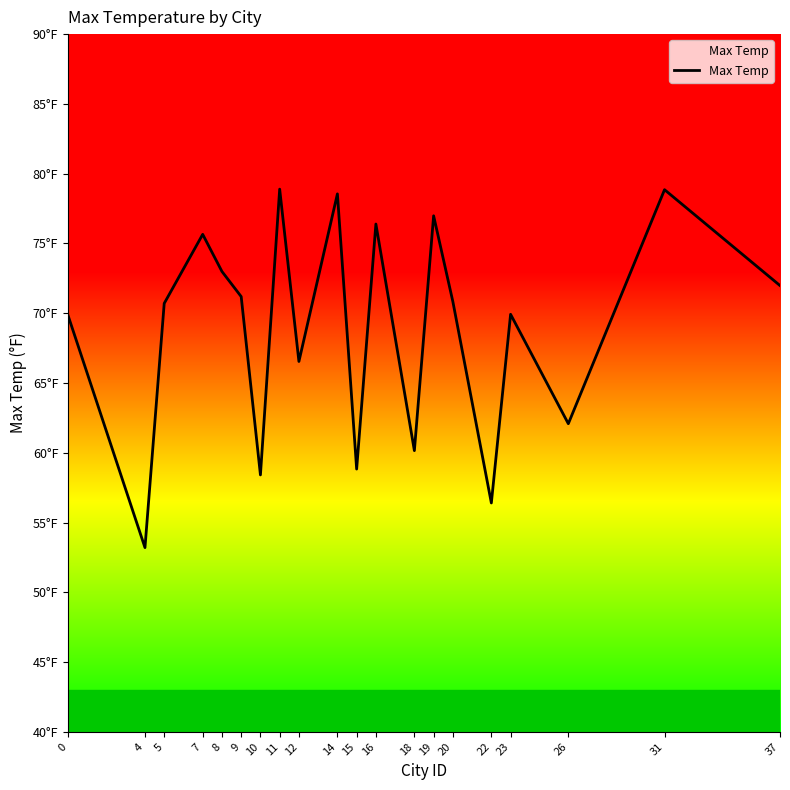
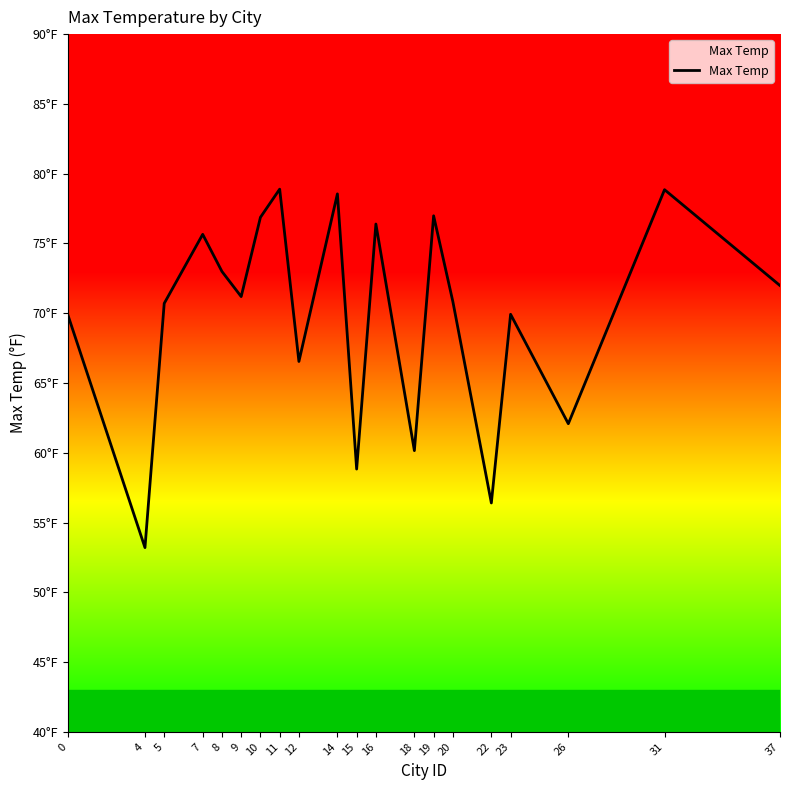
  {
    "0": "69.9°F",
    "4": "53.2°F",
    "5": "70.7°F",
    "7": "75.7°F",
    "8": "73.0°F",
    "9": "71.2°F",
-   "10": "58.4°F",
+   "10": "76.9°F",
    "11": "78.9°F",
    "12": "66.5°F",
    "14": "78.6°F",
    "15": "58.8°F",
    "16": "76.4°F",
    "18": "60.2°F",
    "19": "77.0°F",
    "20": "70.8°F",
    "22": "56.4°F",
    "23": "69.9°F",
    "26": "62.1°F",
    "31": "78.9°F",
    "37": "72.0°F"
  }
